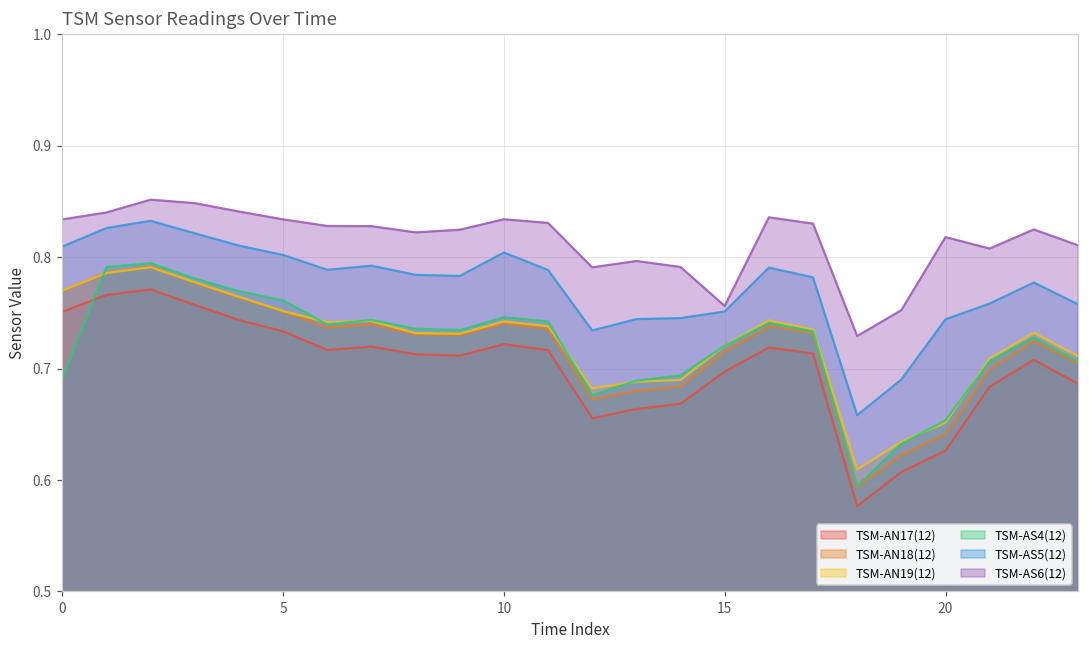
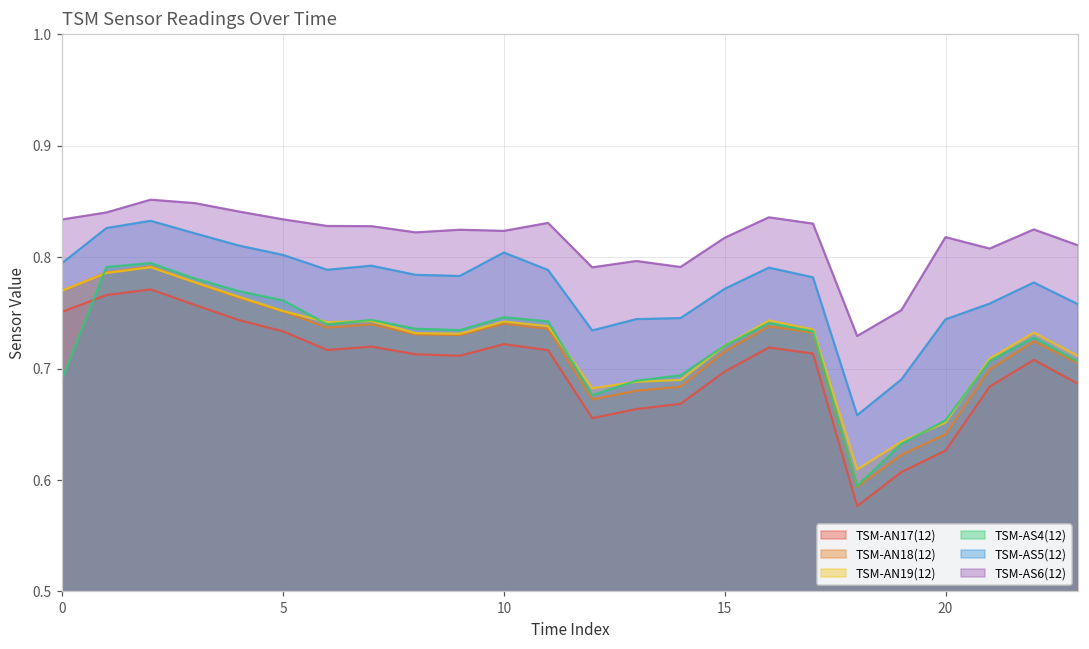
  {
    "TSM-AS4(12)": {
      "0": 0.691,
      "5": 0.761,
      "10": 0.746
    },
    "TSM-AS5(12)": {
-     "0": 0.810,
+     "0": 0.795,
      "5": 0.802,
      "10": 0.804,
-     "15": 0.751,
+     "15": 0.772,
      "20": 0.744
    },
    "TSM-AS6(12)": {
      "0": 0.834,
      "5": 0.834,
-     "10": 0.834,
-     "15": 0.756,
+     "10": 0.824,
+     "15": 0.818,
      "20": 0.818
    }
  }
